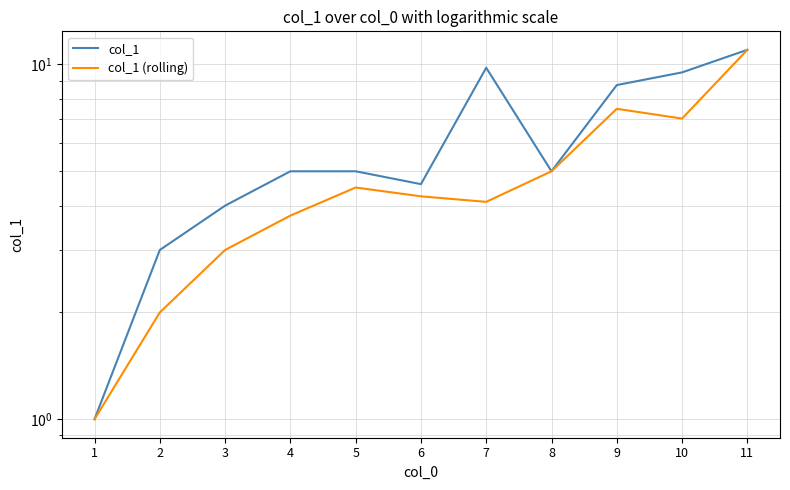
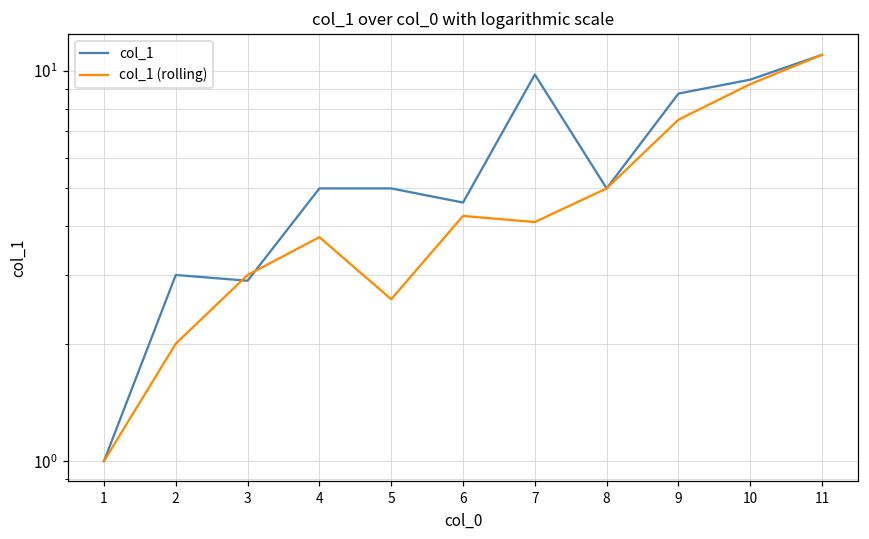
  {
    "col_1": {
      "2": 3.0,
-     "3": 4.0,
+     "3": 2.9,
      "4": 5.0,
      "5": 5.0,
      "6": 4.6,
      "7": 9.8,
      "9": 8.8,
      "10": 9.5
    },
    "col_1 (rolling)": {
      "2": 2.0,
      "3": 3.0,
      "4": 3.8,
-     "5": 4.5,
+     "5": 2.6,
      "6": 4.3,
      "7": 4.1,
      "9": 7.5,
-     "10": 7.0
+     "10": 9.3
    }
  }
